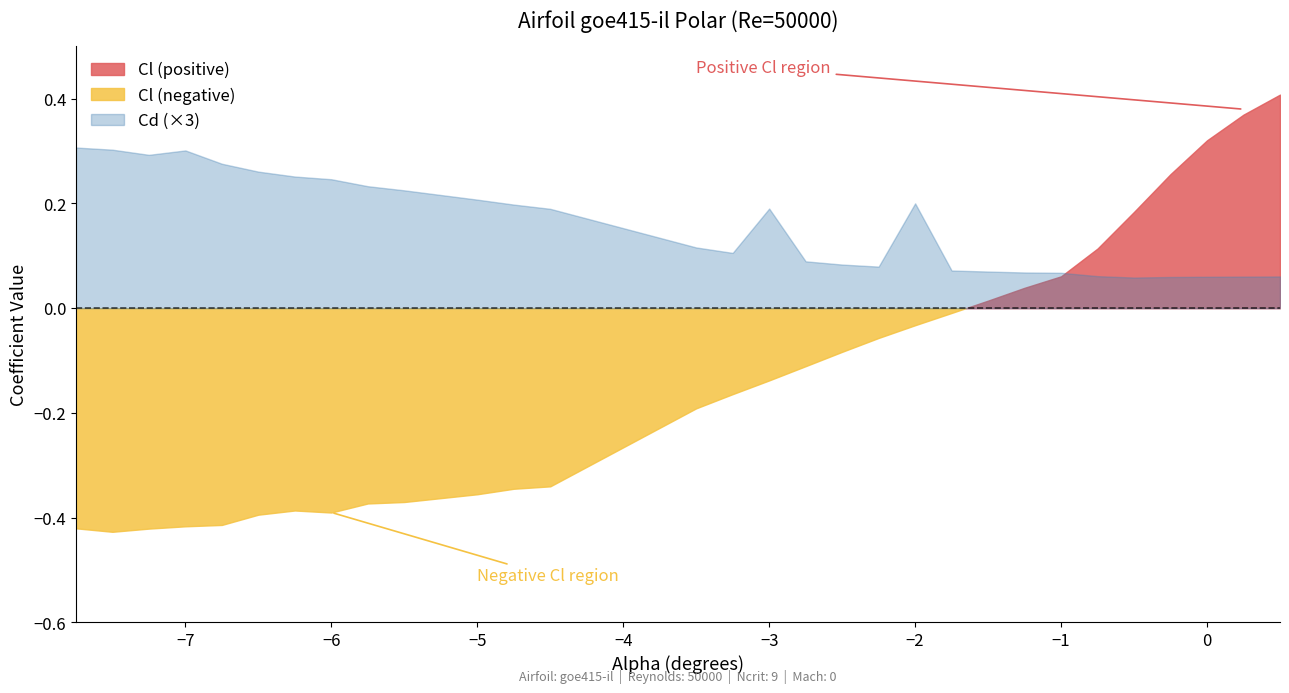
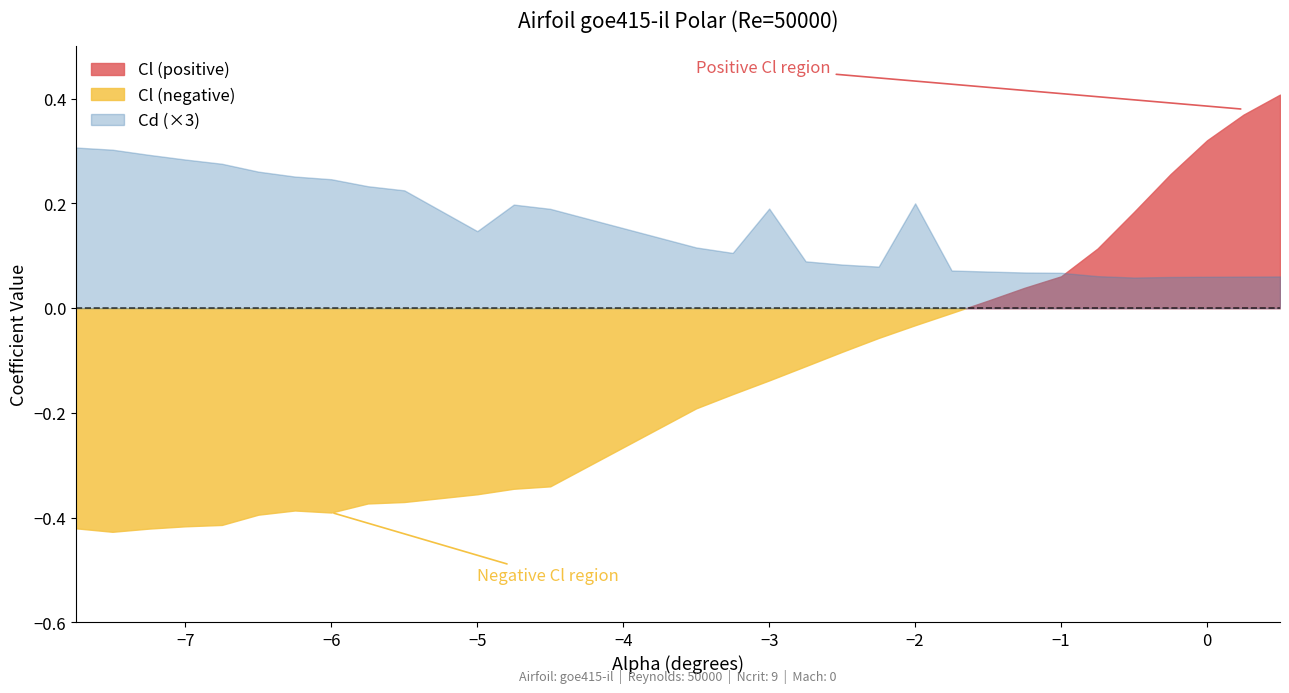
  {
    "Cl (positive)": {
      "−1": 0.06,
      "0": 0.32
    },
    "Cd (×3)": {
-     "−7": 0.30,
+     "−7": 0.28,
      "−6": 0.25,
-     "−5": 0.21,
+     "−5": 0.15,
      "−3": 0.19,
      "−2": 0.20,
      "−1": 0.07,
      "0": 0.06
    }
  }
